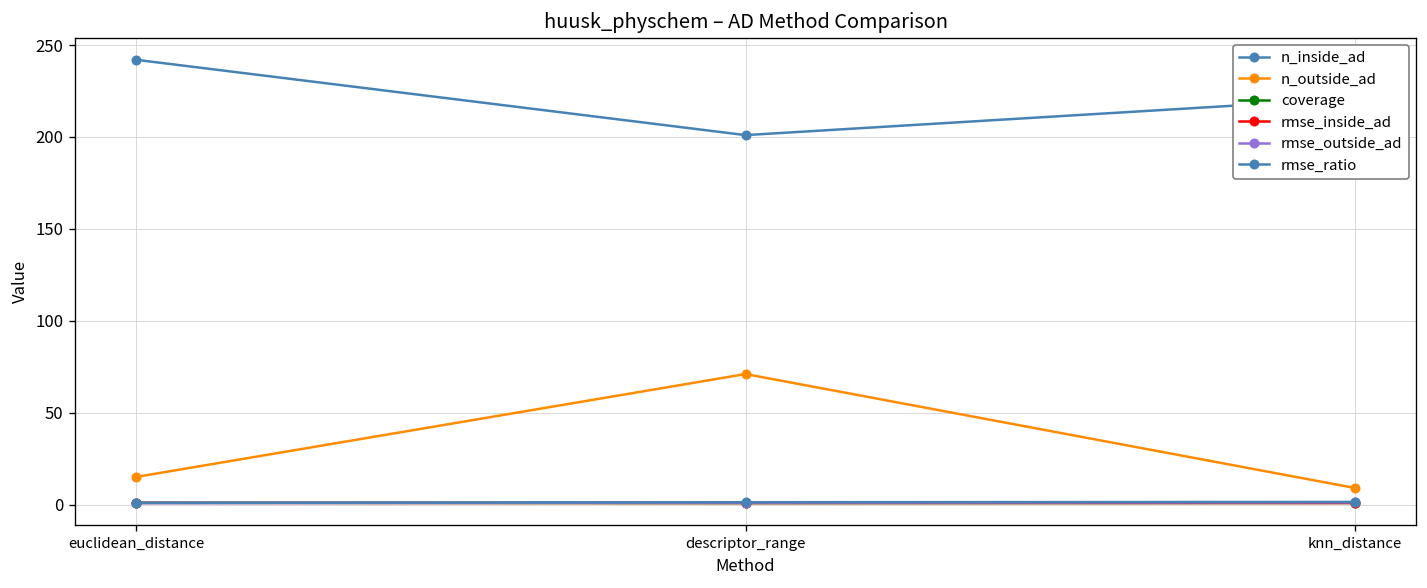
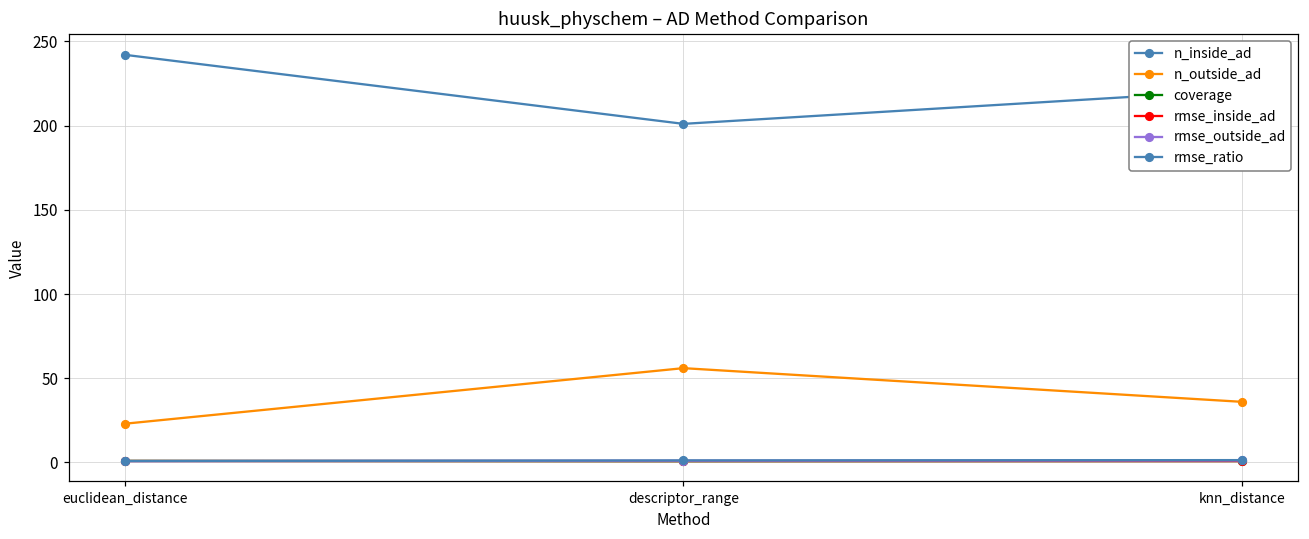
  {
    "n_outside_ad": {
-     "euclidean_distance": 15,
-     "descriptor_range": 71,
-     "knn_distance": 9
+     "euclidean_distance": 23,
+     "descriptor_range": 56,
+     "knn_distance": 36
    }
  }
